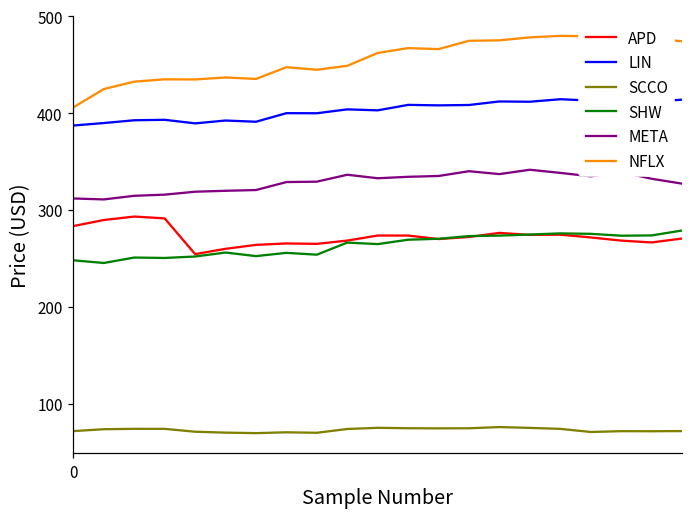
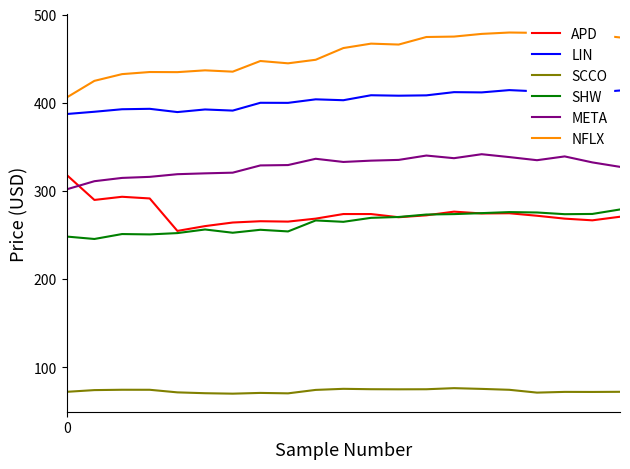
  {
    "APD": {
-     "0": 280
+     "0": 320
    },
    "LIN": {
      "0": 390
    },
    "SCCO": {
      "0": 70
    },
    "SHW": {
      "0": 250
    },
    "META": {
-     "0": 310
+     "0": 300
    },
    "NFLX": {
      "0": 410
    }
  }
